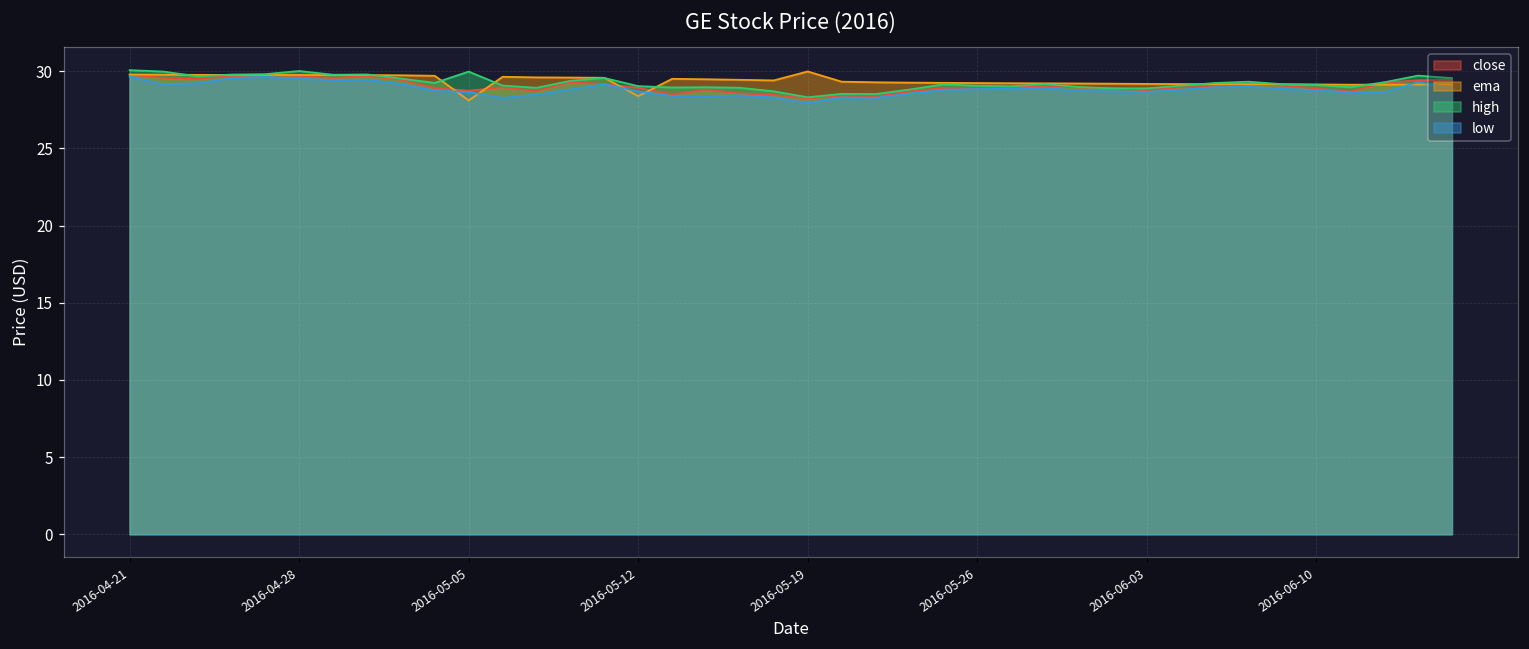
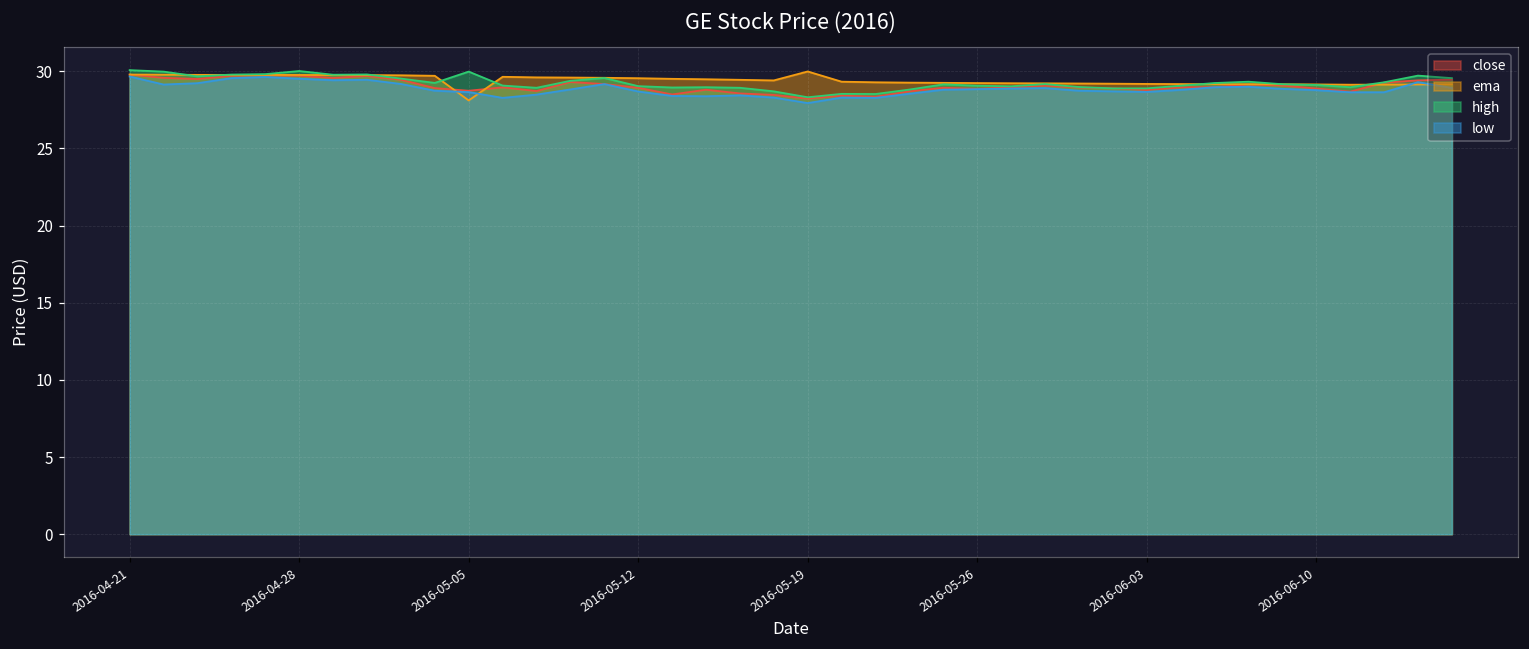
  {
    "ema": {
      "2016-05-05": 28.1,
-     "2016-05-12": 28.4,
+     "2016-05-12": 29.6,
      "2016-05-19": 30.0,
      "2016-06-03": 29.2
    },
    "high": {
      "2016-04-21": 30.1,
      "2016-04-28": 30.0,
      "2016-05-05": 30.0
    },
    "low": {
      "2016-04-28": 29.5,
      "2016-05-12": 28.7,
      "2016-05-19": 27.9
    }
  }
